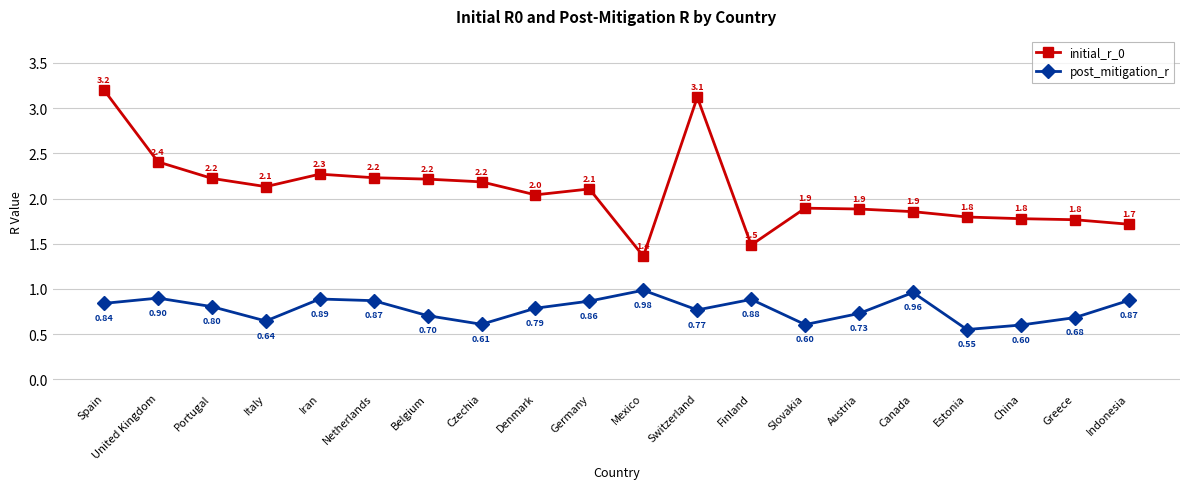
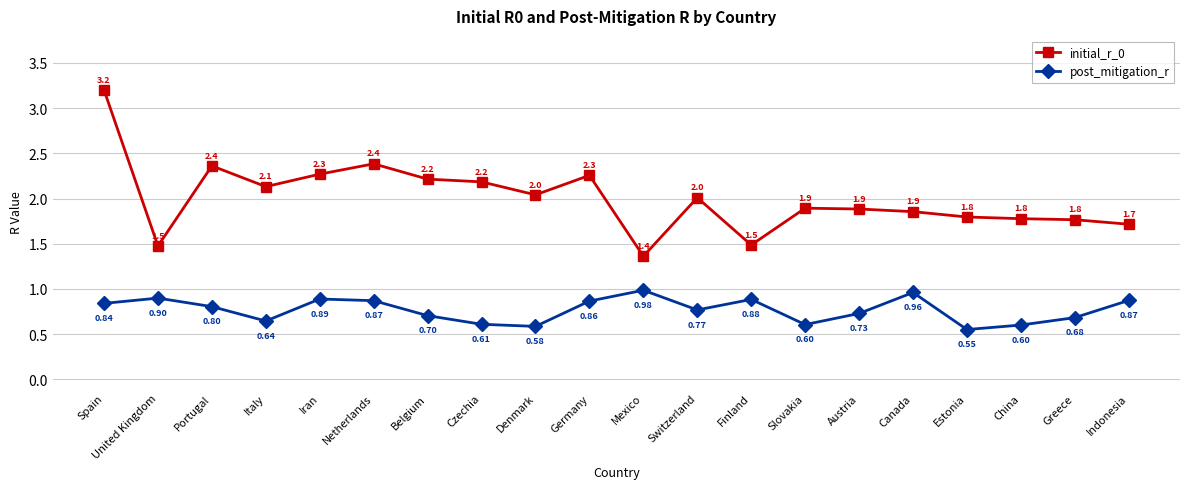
  {
    "initial_r_0": {
      "Spain": 3.2,
-     "United Kingdom": 2.4,
-     "Portugal": 2.2,
+     "United Kingdom": 1.5,
+     "Portugal": 2.4,
      "Italy": 2.1,
      "Iran": 2.3,
-     "Netherlands": 2.2,
+     "Netherlands": 2.4,
      "Belgium": 2.2,
      "Czechia": 2.2,
      "Denmark": 2.0,
-     "Germany": 2.1,
+     "Germany": 2.3,
      "Mexico": 1.4,
-     "Switzerland": 3.1,
+     "Switzerland": 2.0,
      "Finland": 1.5,
      "Slovakia": 1.9,
      "Austria": 1.9,
      "Canada": 1.9,
      "Estonia": 1.8,
      "China": 1.8,
      "Greece": 1.8,
      "Indonesia": 1.7
    },
    "post_mitigation_r": {
      "Spain": 0.84,
      "United Kingdom": 0.90,
      "Portugal": 0.80,
      "Italy": 0.64,
      "Iran": 0.89,
      "Netherlands": 0.87,
      "Belgium": 0.70,
      "Czechia": 0.61,
-     "Denmark": 0.79,
+     "Denmark": 0.58,
      "Germany": 0.86,
      "Mexico": 0.98,
      "Switzerland": 0.77,
      "Finland": 0.88,
      "Slovakia": 0.60,
      "Austria": 0.73,
      "Canada": 0.96,
      "Estonia": 0.55,
      "China": 0.60,
      "Greece": 0.68,
      "Indonesia": 0.87
    }
  }
